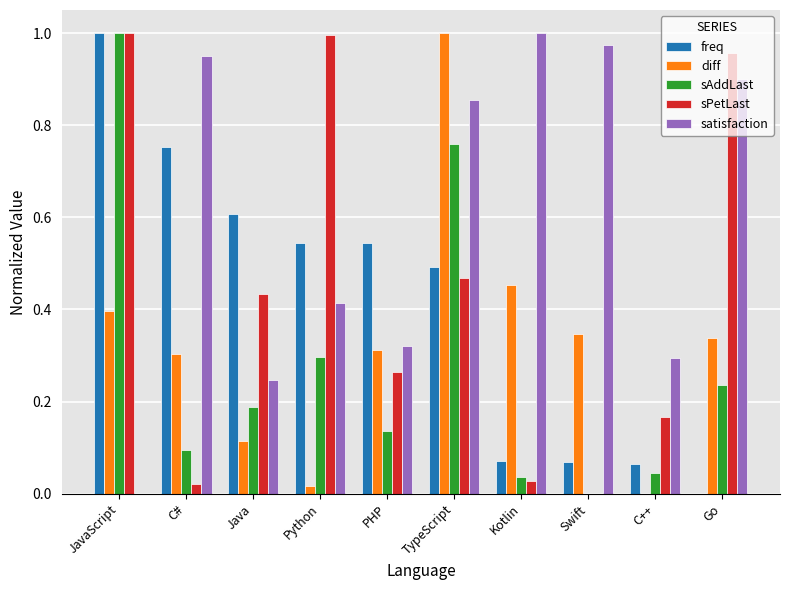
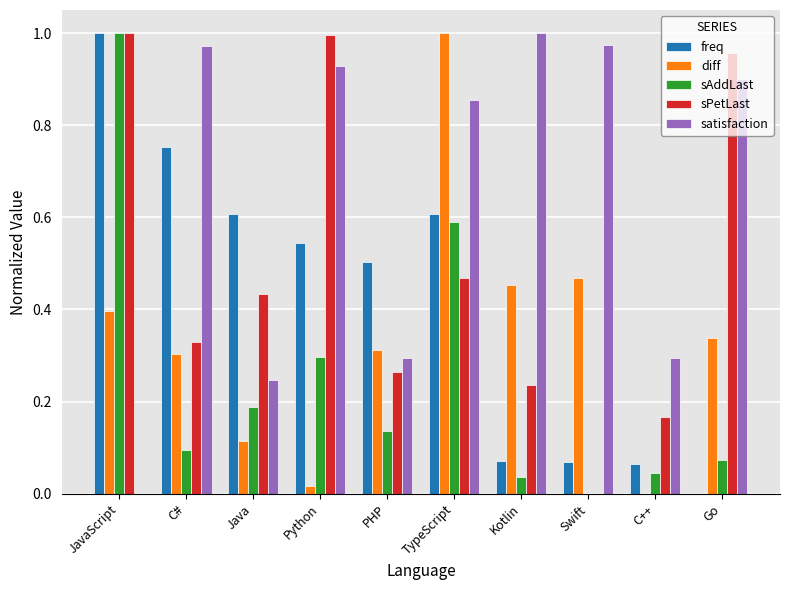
  {
    "freq": {
      "JavaScript": 1.00,
      "C#": 0.75,
      "Java": 0.61,
      "Python": 0.54,
-     "PHP": 0.54,
-     "TypeScript": 0.49,
+     "PHP": 0.50,
+     "TypeScript": 0.61,
      "Kotlin": 0.07,
      "Swift": 0.07,
      "C++": 0.07,
      "Go": 0.00
    },
    "diff": {
      "JavaScript": 0.40,
      "C#": 0.30,
      "Java": 0.12,
      "Python": 0.02,
      "PHP": 0.31,
      "TypeScript": 1.00,
      "Kotlin": 0.45,
-     "Swift": 0.35,
+     "Swift": 0.47,
      "C++": 0.00,
      "Go": 0.34
    },
    "sAddLast": {
      "JavaScript": 1.00,
      "C#": 0.09,
      "Java": 0.19,
      "Python": 0.30,
      "PHP": 0.14,
-     "TypeScript": 0.76,
+     "TypeScript": 0.59,
      "Kotlin": 0.04,
      "Swift": 0.00,
      "C++": 0.05,
-     "Go": 0.24
+     "Go": 0.07
    },
    "sPetLast": {
      "JavaScript": 1.00,
-     "C#": 0.02,
+     "C#": 0.33,
      "Java": 0.43,
      "Python": 0.99,
      "PHP": 0.26,
      "TypeScript": 0.47,
-     "Kotlin": 0.03,
+     "Kotlin": 0.24,
      "Swift": 0.00,
      "C++": 0.17
    },
    "satisfaction": {
      "JavaScript": 0.00,
-     "C#": 0.95,
+     "C#": 0.97,
      "Java": 0.25,
-     "Python": 0.42,
-     "PHP": 0.32,
+     "Python": 0.93,
+     "PHP": 0.30,
      "TypeScript": 0.85,
      "Kotlin": 1.00,
      "Swift": 0.97,
      "C++": 0.30
    }
  }
